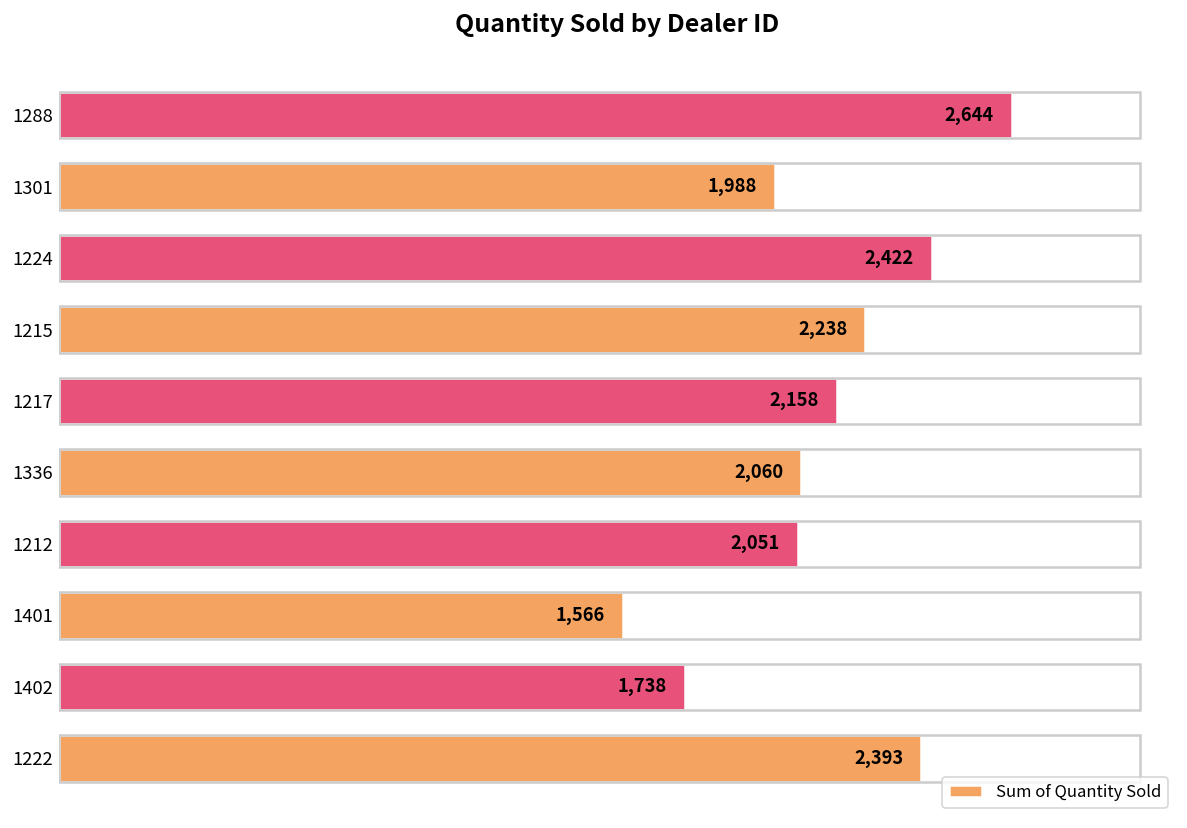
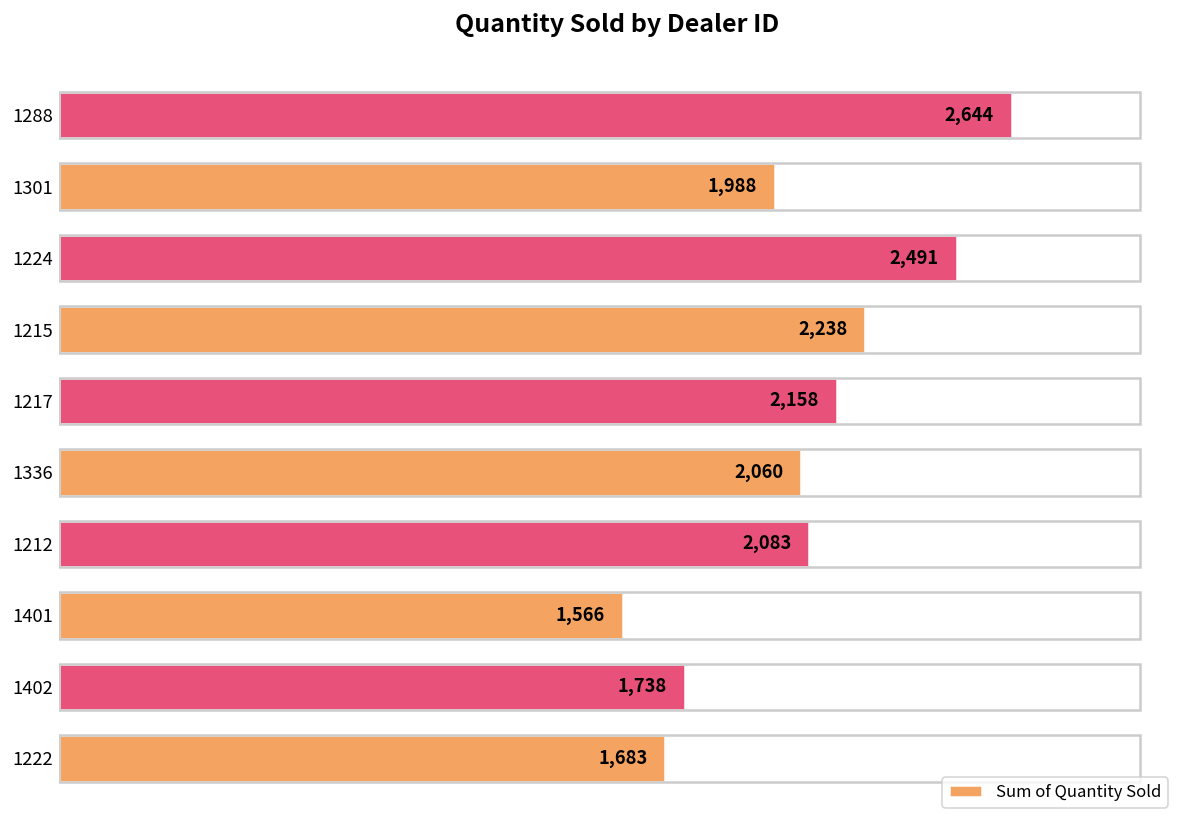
  {
    "1288": "2,644",
    "1301": "1,988",
-   "1224": "2,422",
+   "1224": "2,491",
    "1215": "2,238",
    "1217": "2,158",
    "1336": "2,060",
-   "1212": "2,051",
+   "1212": "2,083",
    "1401": "1,566",
    "1402": "1,738",
-   "1222": "2,393"
+   "1222": "1,683"
  }
